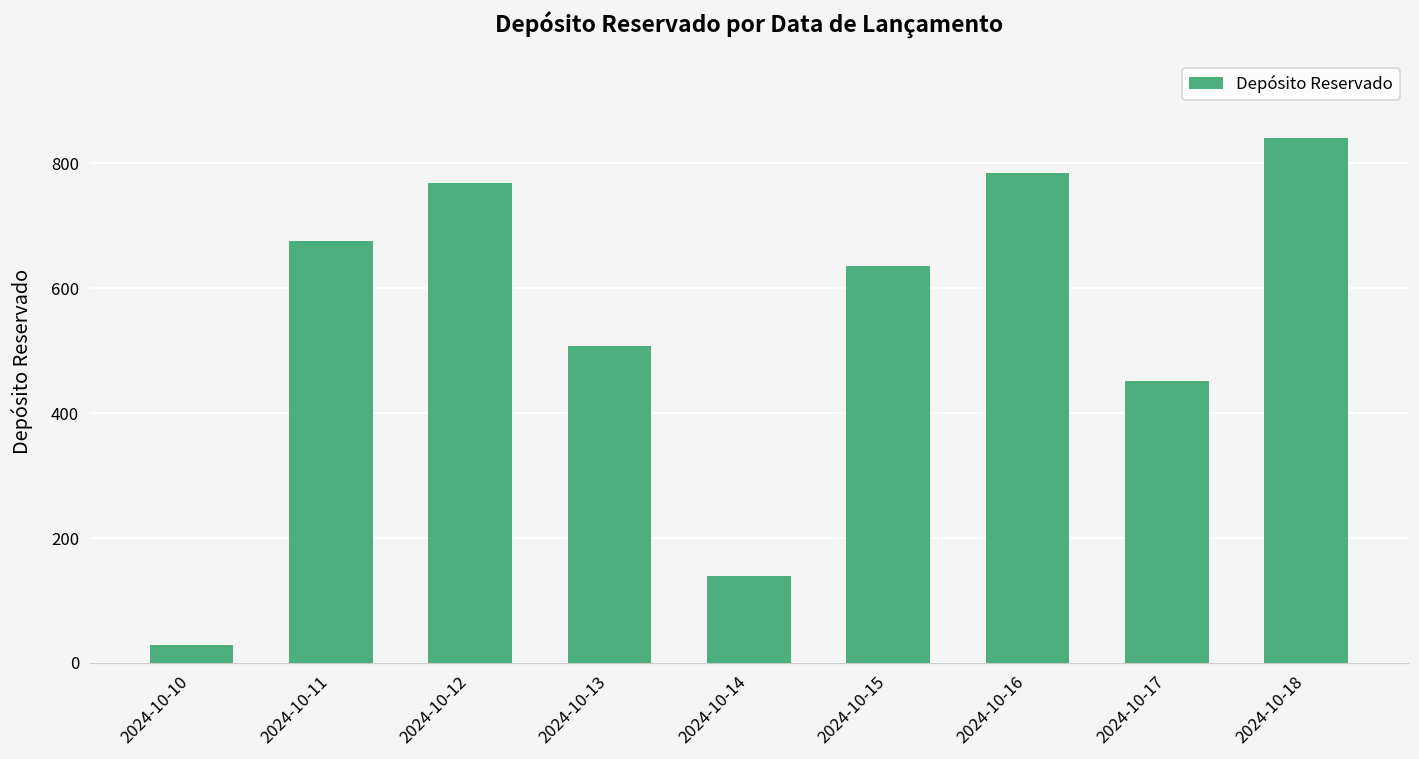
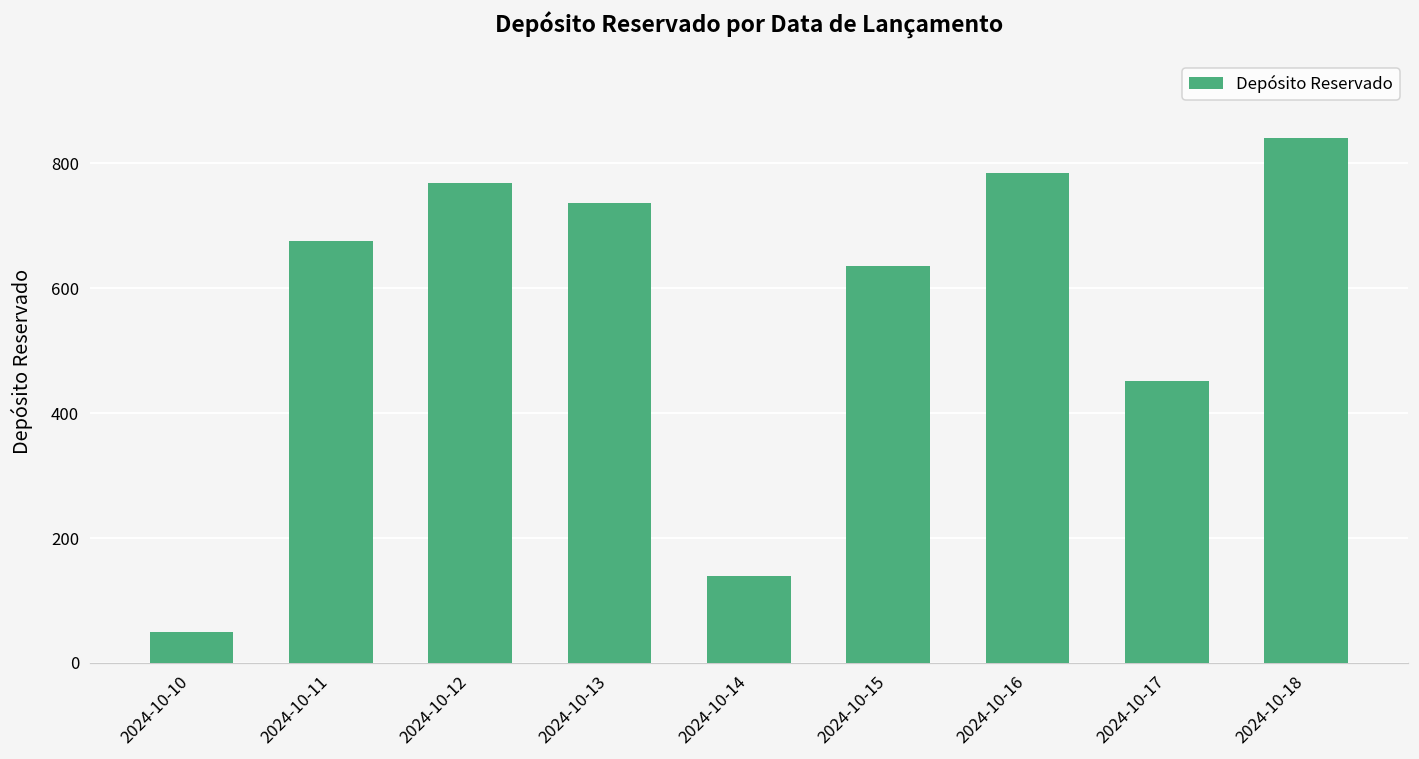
  {
-   "2024-10-10": 30,
+   "2024-10-10": 50,
    "2024-10-11": 680,
    "2024-10-12": 770,
-   "2024-10-13": 510,
+   "2024-10-13": 740,
    "2024-10-14": 140,
    "2024-10-15": 640,
    "2024-10-16": 790,
    "2024-10-17": 450,
    "2024-10-18": 840
  }
